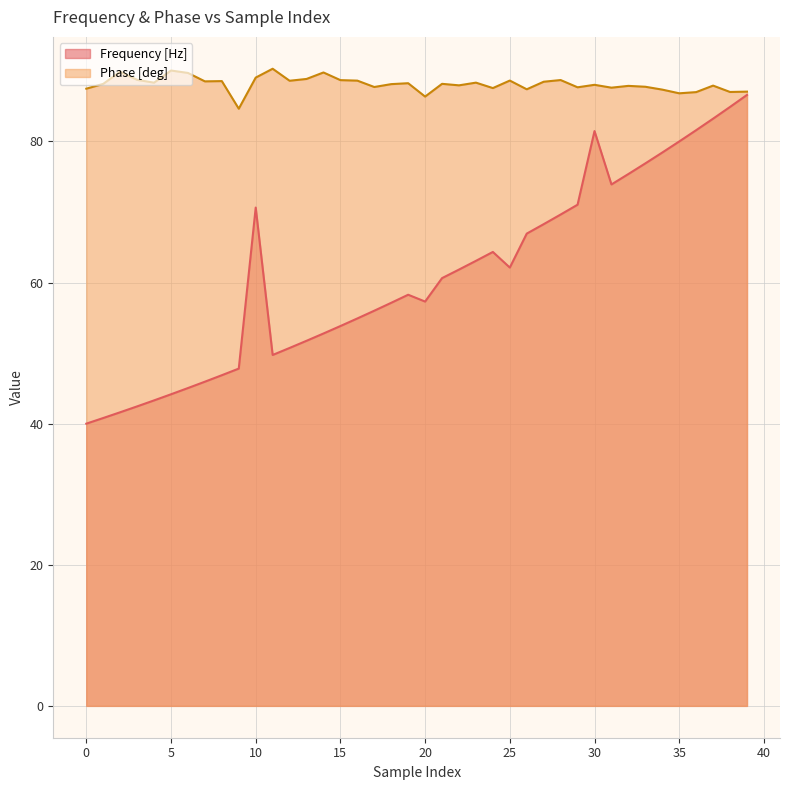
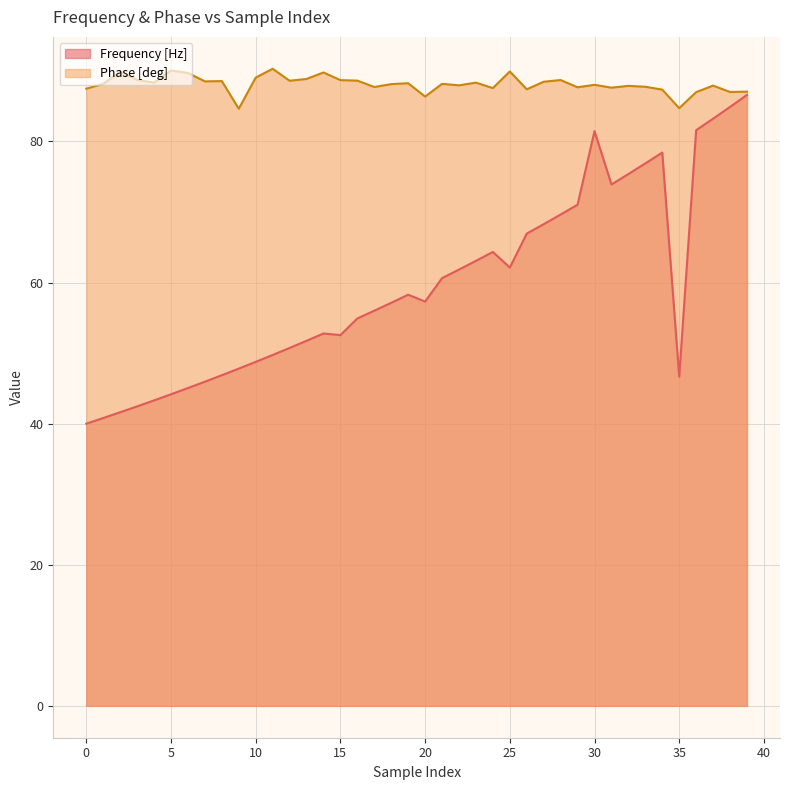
  {
    "Frequency [Hz]": {
      "0": 40,
      "5": 44,
-     "10": 71,
-     "15": 54,
+     "10": 49,
+     "15": 53,
      "20": 57,
      "25": 62,
      "30": 81,
-     "35": 80
+     "35": 47
    },
    "Phase [deg]": {
      "0": 87,
      "10": 89,
      "15": 89,
      "20": 86,
-     "25": 89,
+     "25": 90,
      "30": 88,
-     "35": 87
+     "35": 85
    }
  }
